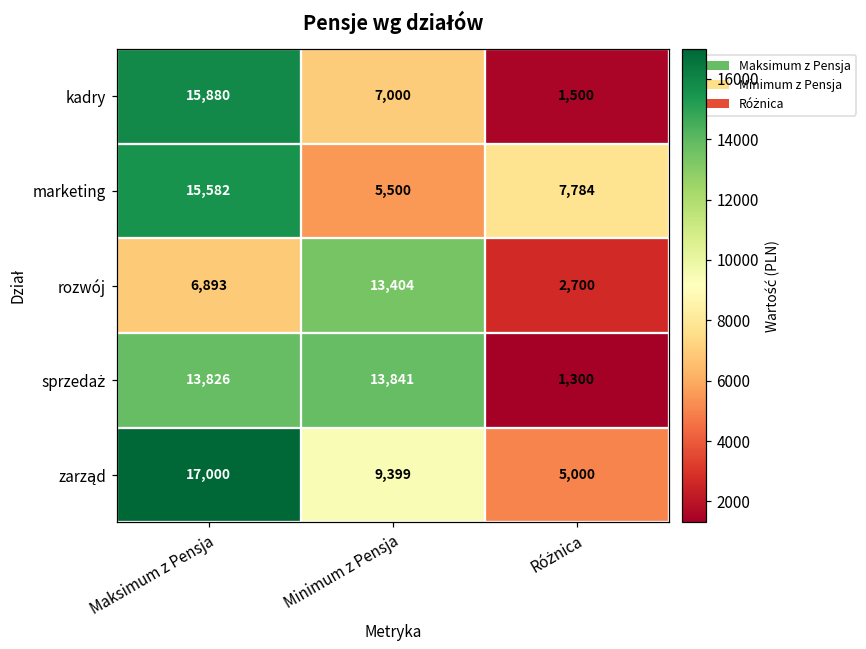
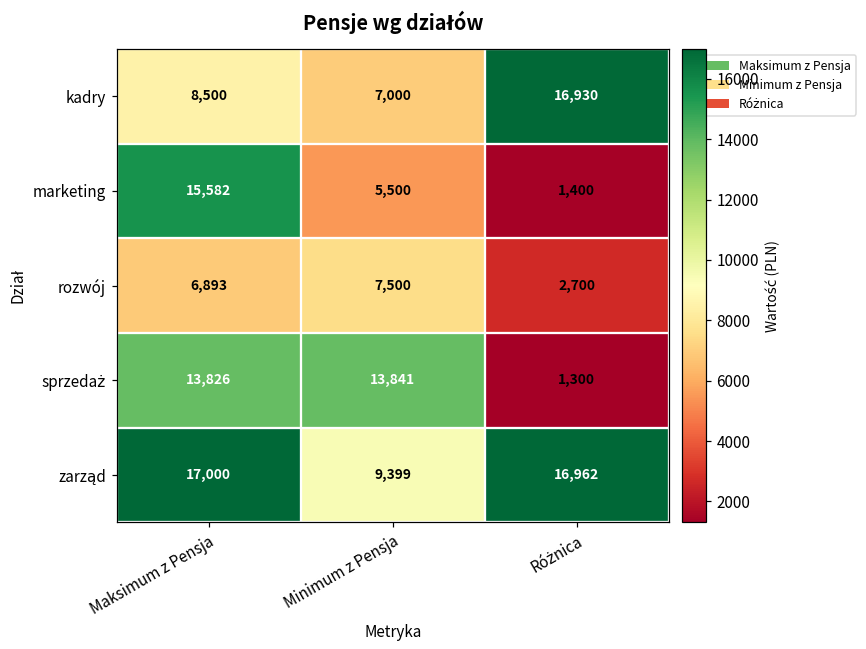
  {
    "kadry": {
-     "Maksimum z Pensja": "15,880",
+     "Maksimum z Pensja": "8,500",
      "Minimum z Pensja": "7,000",
-     "Różnica": "1,500"
+     "Różnica": "16,930"
    },
    "marketing": {
      "Maksimum z Pensja": "15,582",
      "Minimum z Pensja": "5,500",
-     "Różnica": "7,784"
+     "Różnica": "1,400"
    },
    "rozwój": {
      "Maksimum z Pensja": "6,893",
-     "Minimum z Pensja": "13,404",
+     "Minimum z Pensja": "7,500",
      "Różnica": "2,700"
    },
    "sprzedaż": {
      "Maksimum z Pensja": "13,826",
      "Minimum z Pensja": "13,841",
      "Różnica": "1,300"
    },
    "zarząd": {
      "Maksimum z Pensja": "17,000",
      "Minimum z Pensja": "9,399",
-     "Różnica": "5,000"
+     "Różnica": "16,962"
    }
  }
